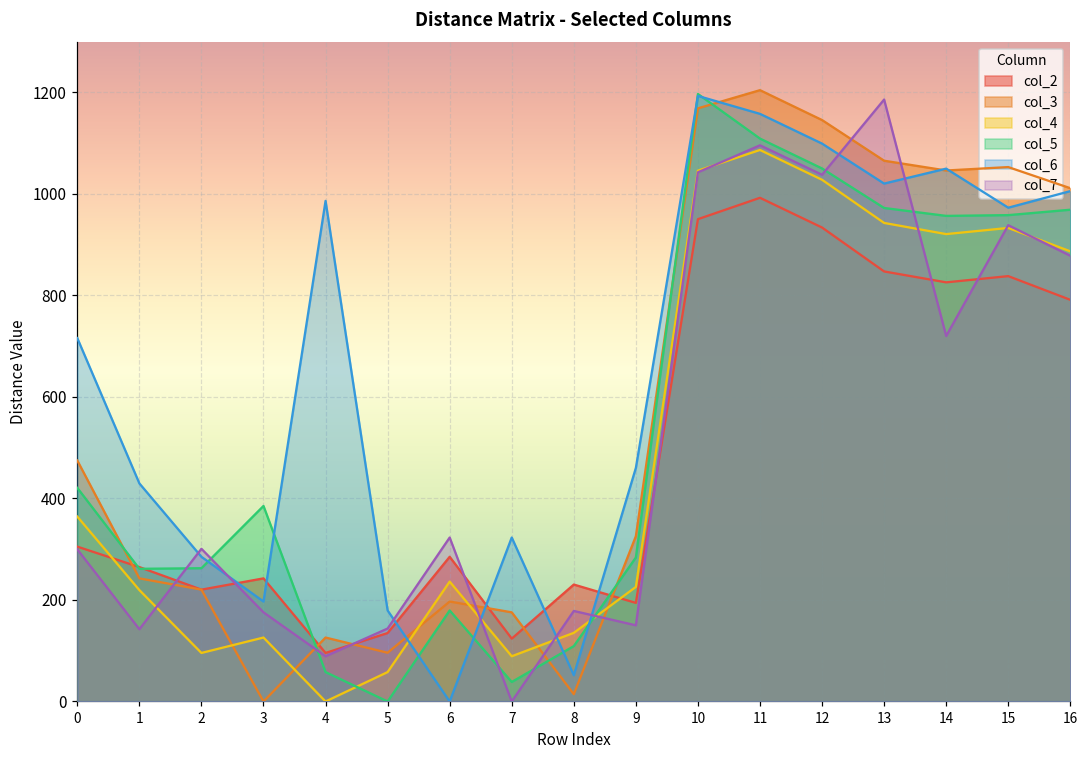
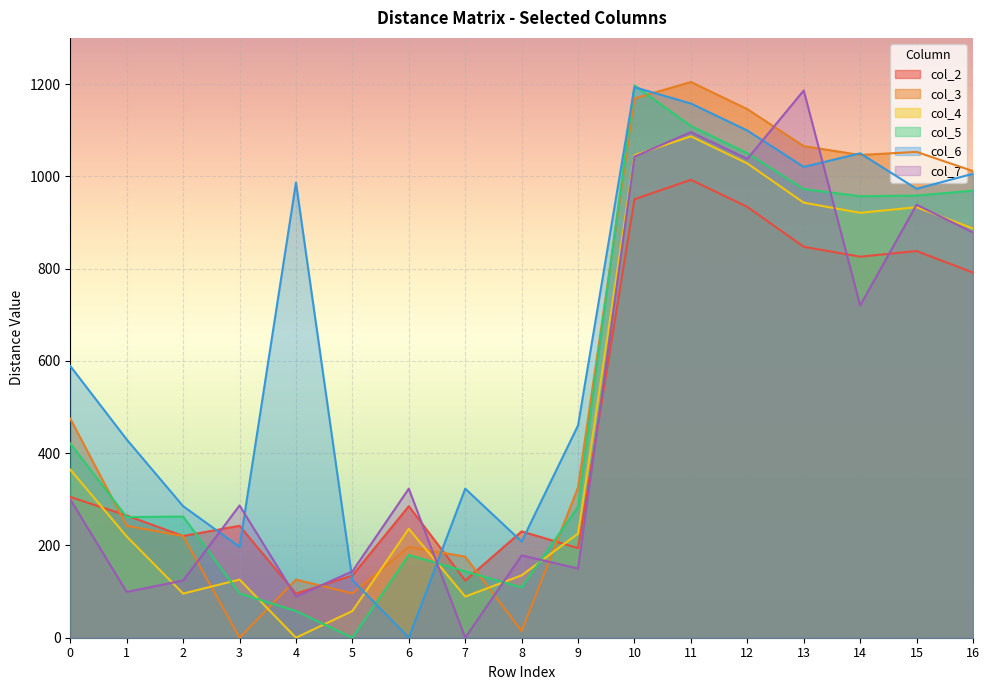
  {
    "col_5": {
      "0": 420,
      "2": 260,
-     "3": 390,
+     "3": 100,
      "4": 60,
      "5": 0,
      "6": 180,
-     "7": 40,
+     "7": 140,
      "8": 110,
      "9": 280,
      "11": 1110,
      "12": 1050,
      "13": 970,
      "14": 960,
      "15": 960,
      "16": 970
    },
    "col_6": {
-     "0": 720,
+     "0": 590,
      "1": 430,
      "2": 290,
      "3": 200,
      "4": 990,
-     "5": 180,
+     "5": 130,
      "6": 0,
      "7": 320,
-     "8": 50,
+     "8": 210,
      "9": 460,
      "11": 1160,
      "12": 1100,
      "13": 1020,
      "15": 970,
      "16": 1010
    },
    "col_7": {
-     "1": 140,
-     "2": 300,
-     "3": 180,
+     "1": 100,
+     "2": 120,
+     "3": 290,
      "4": 90,
      "5": 140,
      "6": 320,
      "7": 0,
      "8": 180,
      "9": 150,
      "11": 1100,
      "12": 1040,
      "13": 1190,
      "14": 720,
      "16": 880
    }
  }
